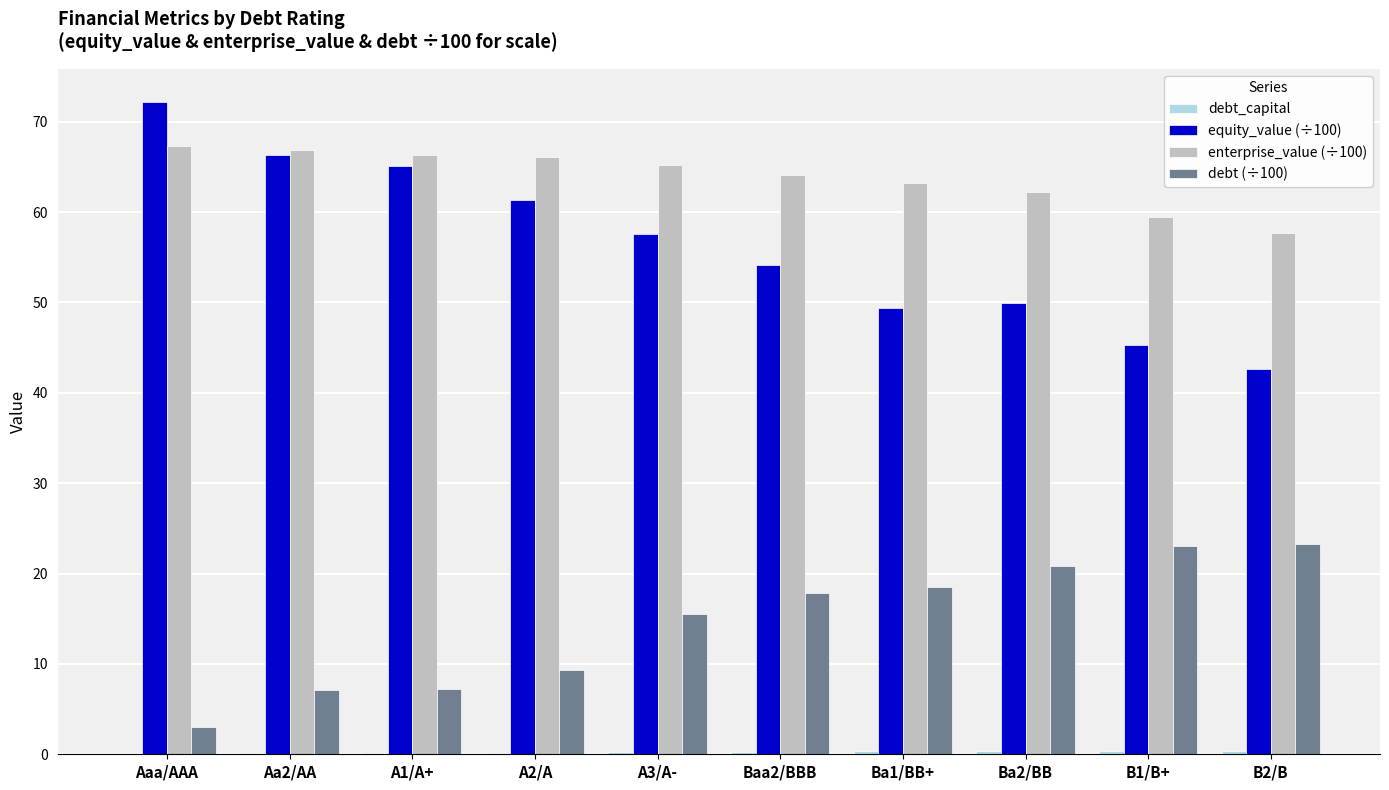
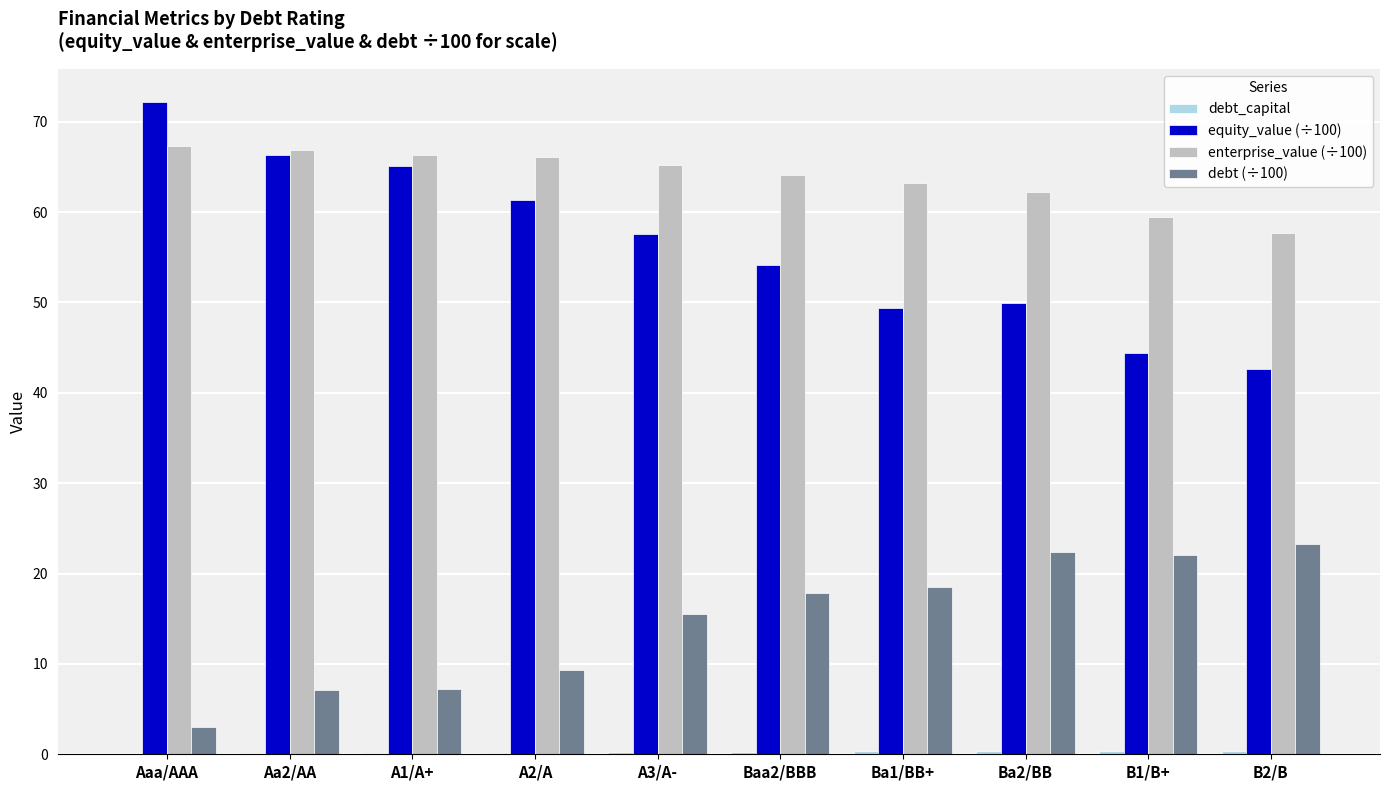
  {
    "equity_value (÷100)": {
      "Aaa/AAA": 72,
      "Aa2/AA": 66,
      "A1/A+": 65,
      "A2/A": 61,
      "A3/A-": 58,
      "Baa2/BBB": 54,
      "Ba1/BB+": 49,
      "Ba2/BB": 50,
-     "B1/B+": 45,
+     "B1/B+": 44,
      "B2/B": 43
    },
    "debt (÷100)": {
      "Aaa/AAA": 3,
      "Aa2/AA": 7,
      "A1/A+": 7,
      "A2/A": 9,
      "A3/A-": 16,
      "Baa2/BBB": 18,
      "Ba1/BB+": 18,
-     "Ba2/BB": 21,
-     "B1/B+": 23,
+     "Ba2/BB": 22,
+     "B1/B+": 22,
      "B2/B": 23
    }
  }
